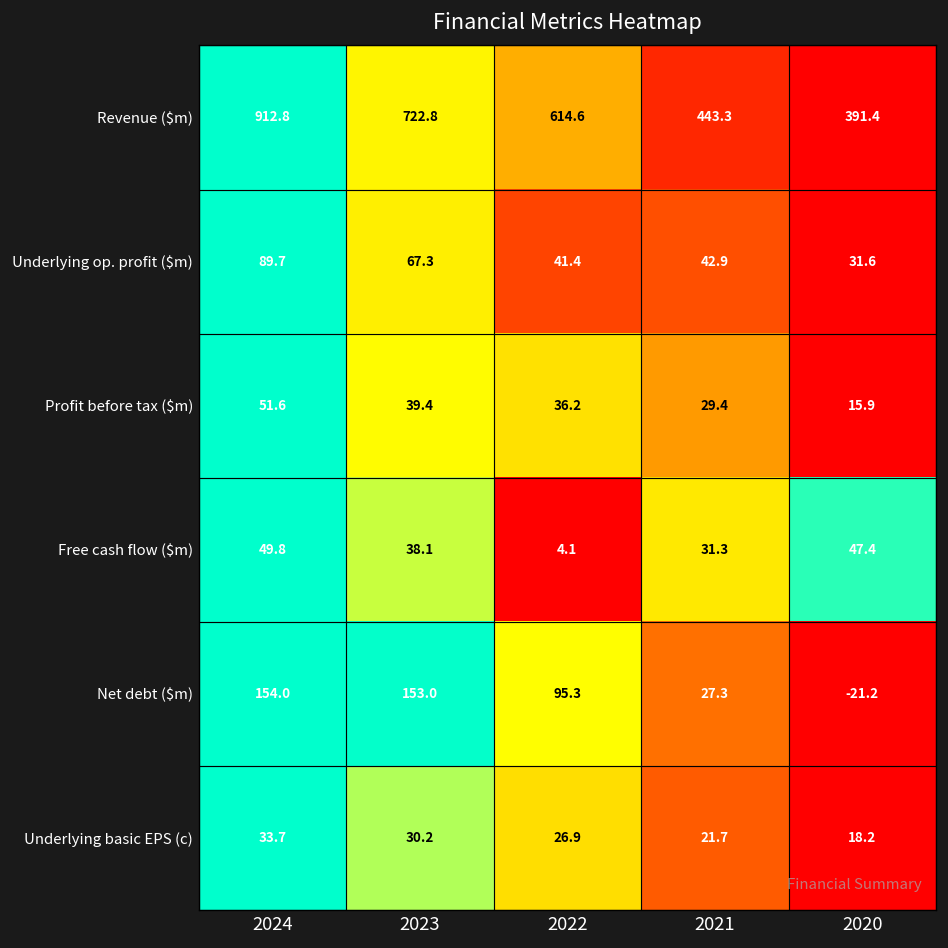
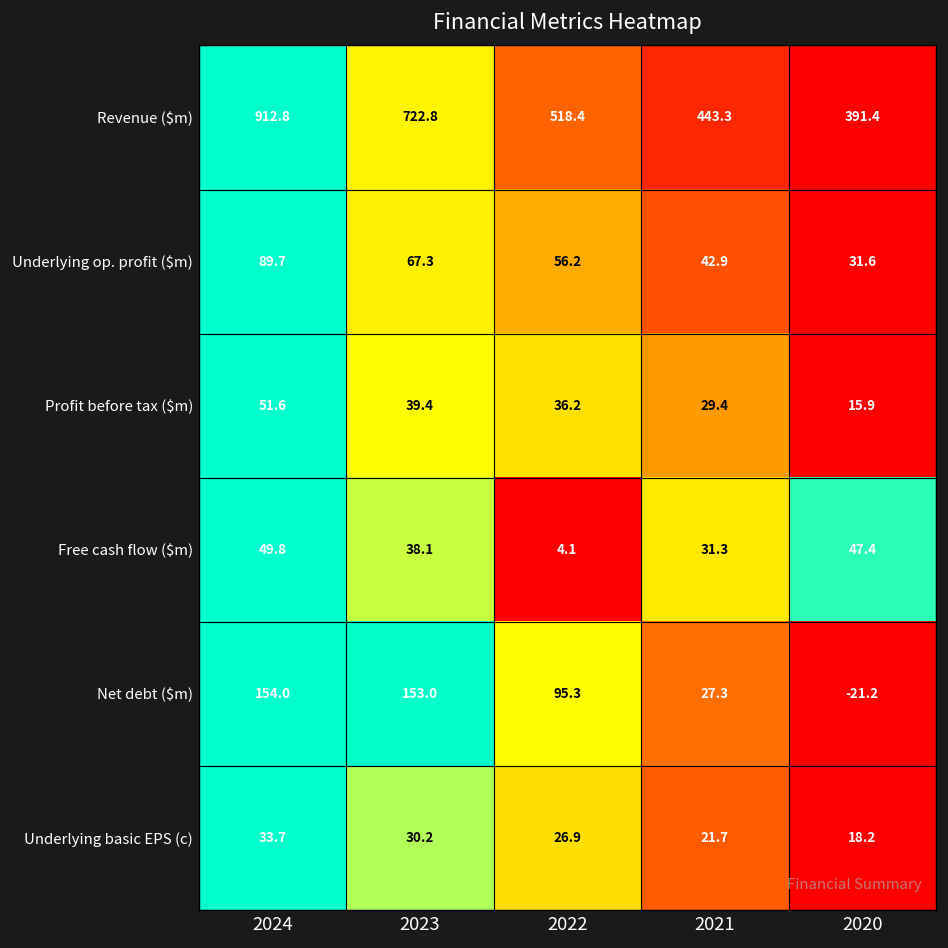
  {
    "Revenue ($m)": {
      "2024": 912.8,
      "2023": 722.8,
-     "2022": 614.6,
+     "2022": 518.4,
      "2021": 443.3,
      "2020": 391.4
    },
    "Underlying op. profit ($m)": {
      "2024": 89.7,
      "2023": 67.3,
-     "2022": 41.4,
+     "2022": 56.2,
      "2021": 42.9,
      "2020": 31.6
    },
    "Profit before tax ($m)": {
      "2024": 51.6,
      "2023": 39.4,
      "2022": 36.2,
      "2021": 29.4,
      "2020": 15.9
    },
    "Free cash flow ($m)": {
      "2024": 49.8,
      "2023": 38.1,
      "2022": 4.1,
      "2021": 31.3,
      "2020": 47.4
    },
    "Net debt ($m)": {
      "2024": 154.0,
      "2023": 153.0,
      "2022": 95.3,
      "2021": 27.3,
      "2020": -21.2
    },
    "Underlying basic EPS (c)": {
      "2024": 33.7,
      "2023": 30.2,
      "2022": 26.9,
      "2021": 21.7
    }
  }
